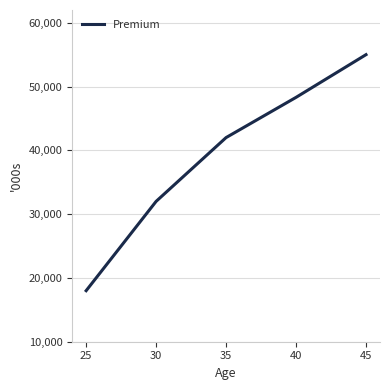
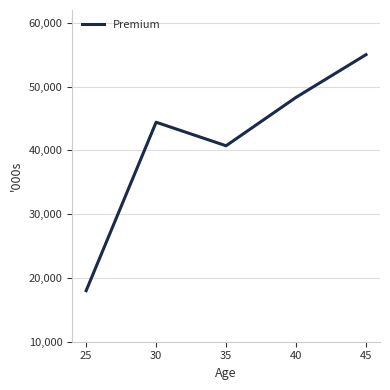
  {
    "25": "18,000",
-   "30": "32,000",
-   "35": "42,000",
+   "30": "44,000",
+   "35": "41,000",
    "40": "48,000",
    "45": "55,000"
  }
